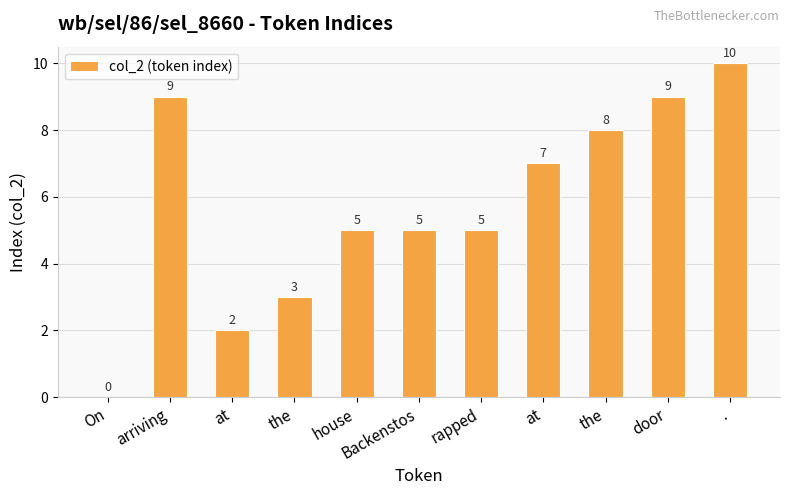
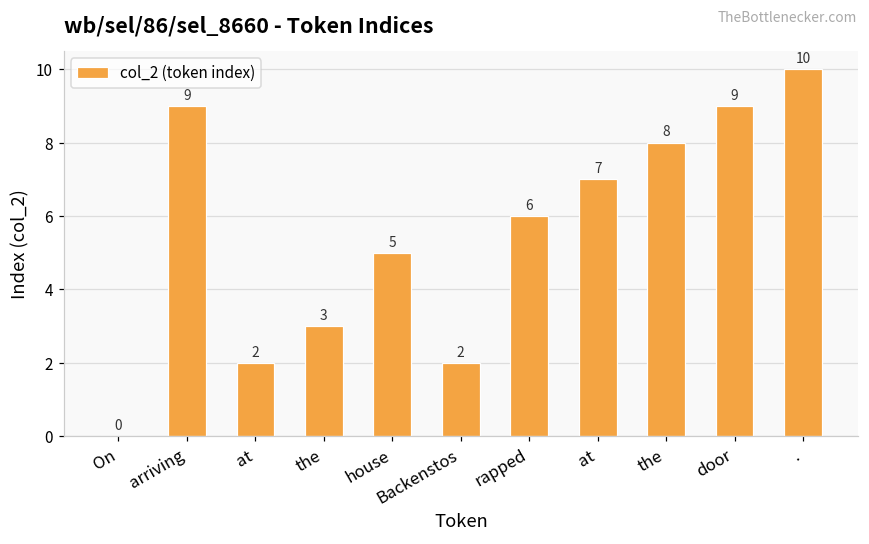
  {
    "On": 0,
    "arriving": 9,
    "house": 5,
-   "Backenstos": 5,
-   "rapped": 5,
+   "Backenstos": 2,
+   "rapped": 6,
    "door": 9,
    ".": 10
  }
